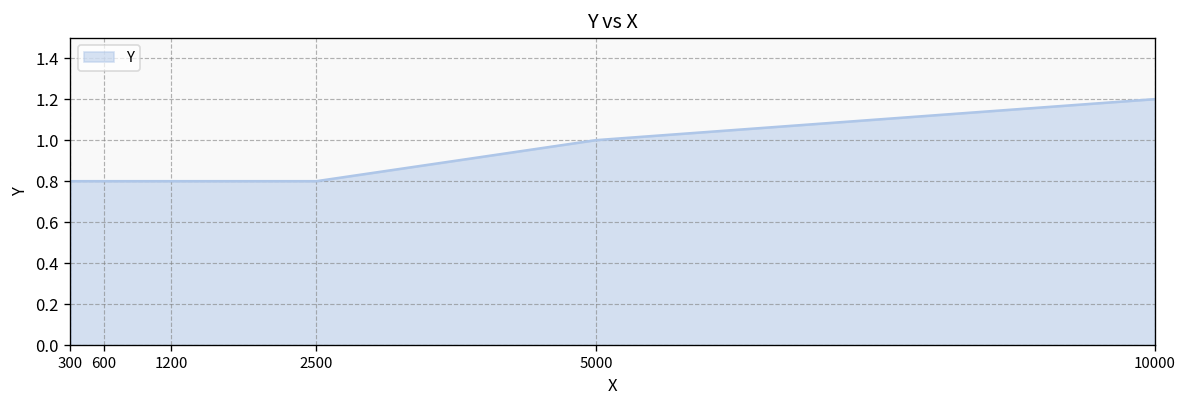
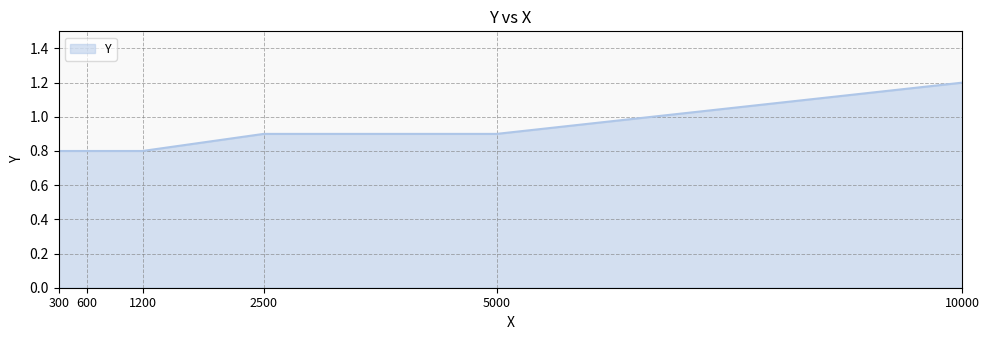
  {
    "300": 0.8,
    "600": 0.8,
    "1200": 0.8,
-   "2500": 0.8,
-   "5000": 1.0,
+   "2500": 0.9,
+   "5000": 0.9,
    "10000": 1.2
  }
